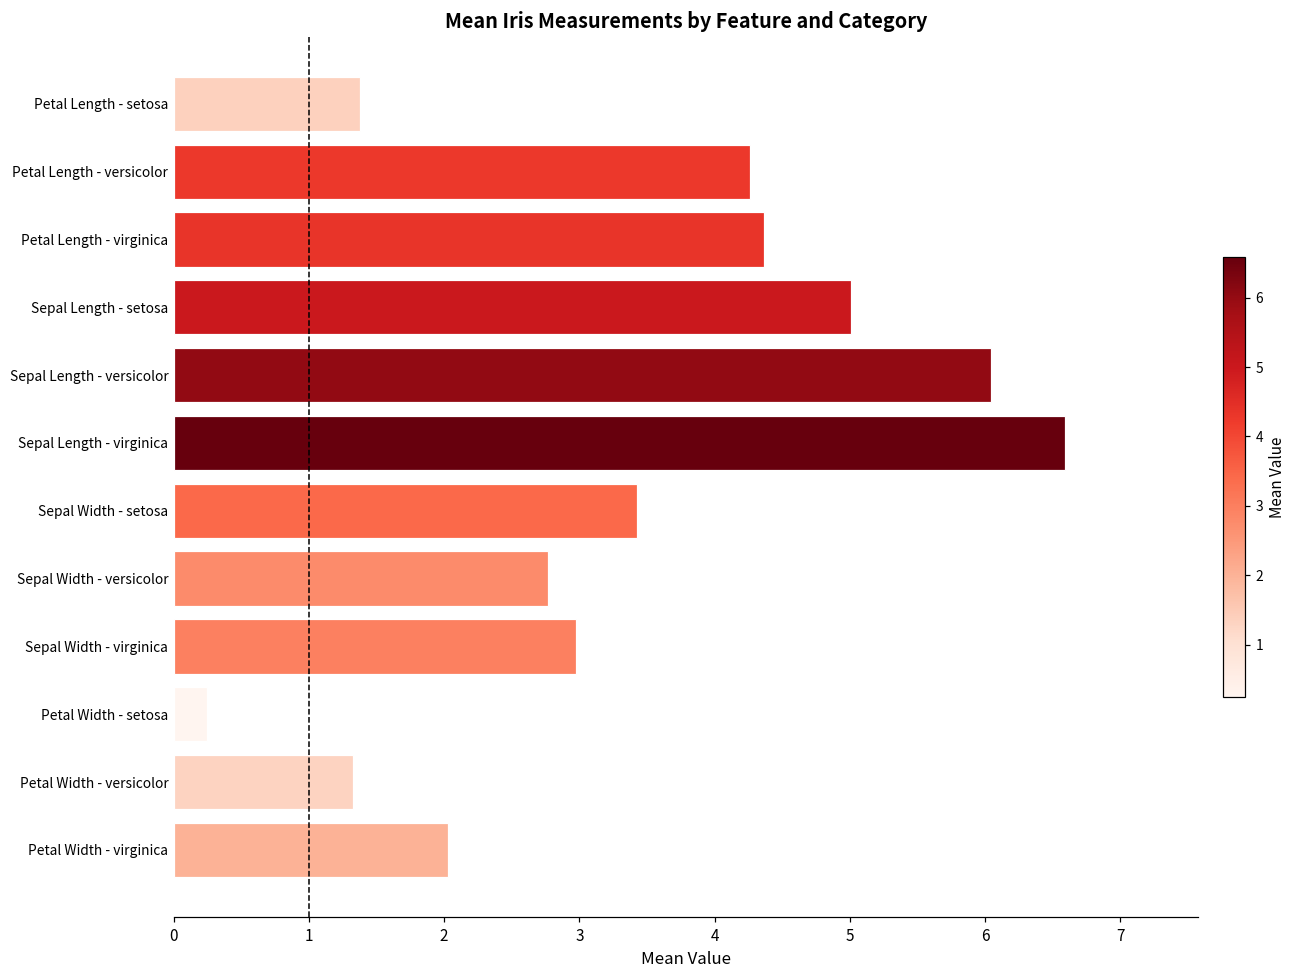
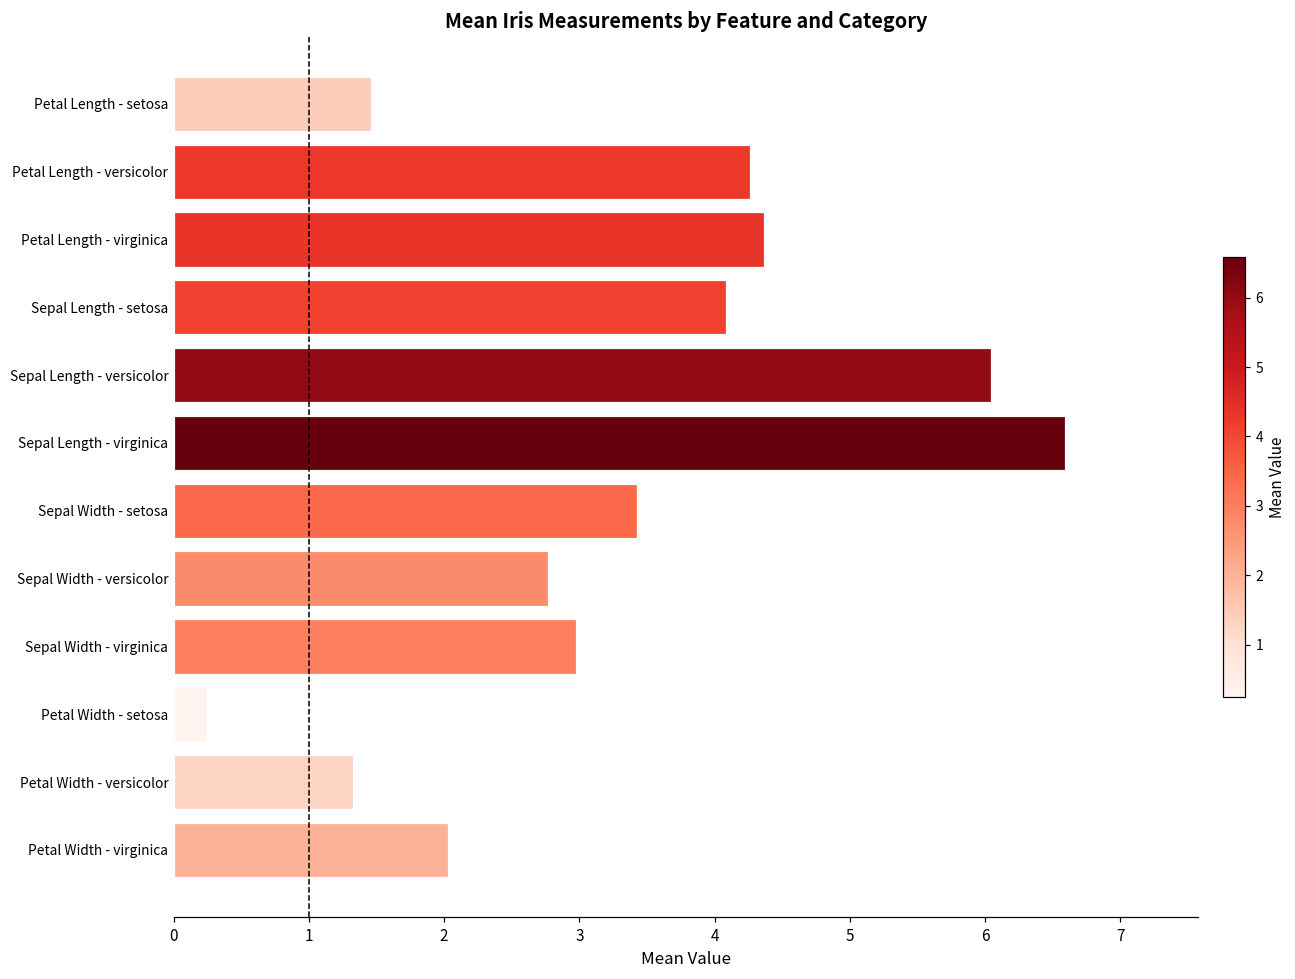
  {
-   "Petal Length - setosa": 1.38,
+   "Petal Length - setosa": 1.46,
    "Petal Length - versicolor": 4.26,
    "Petal Length - virginica": 4.36,
-   "Sepal Length - setosa": 5.01,
+   "Sepal Length - setosa": 4.09,
    "Sepal Length - versicolor": 6.04,
    "Sepal Length - virginica": 6.59,
    "Sepal Width - setosa": 3.43,
    "Sepal Width - versicolor": 2.77,
    "Sepal Width - virginica": 2.97,
    "Petal Width - setosa": 0.25,
    "Petal Width - versicolor": 1.33,
    "Petal Width - virginica": 2.03
  }
